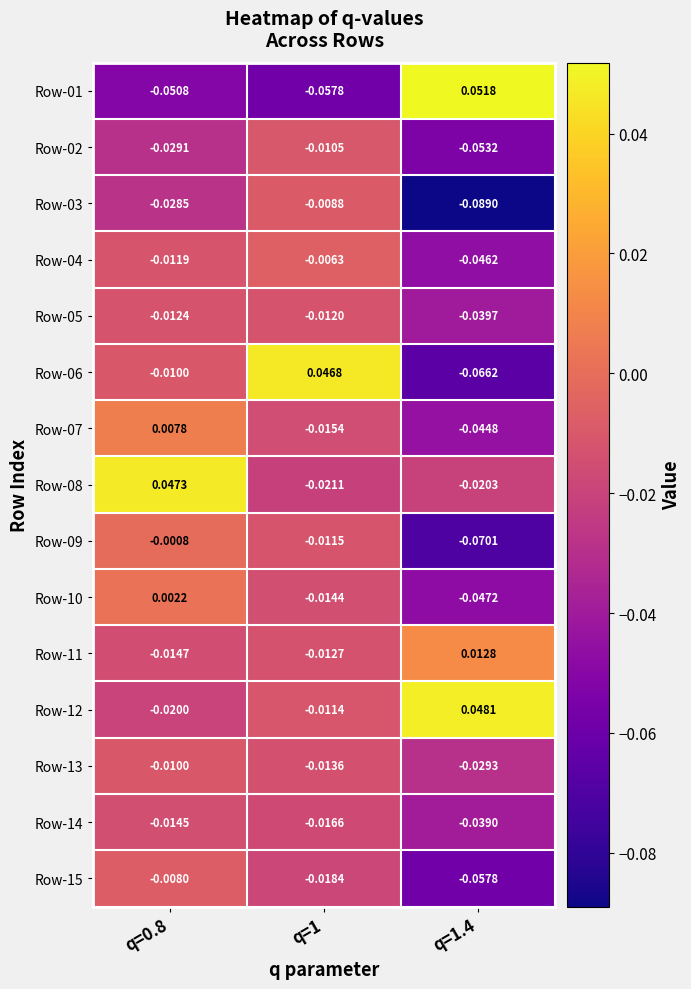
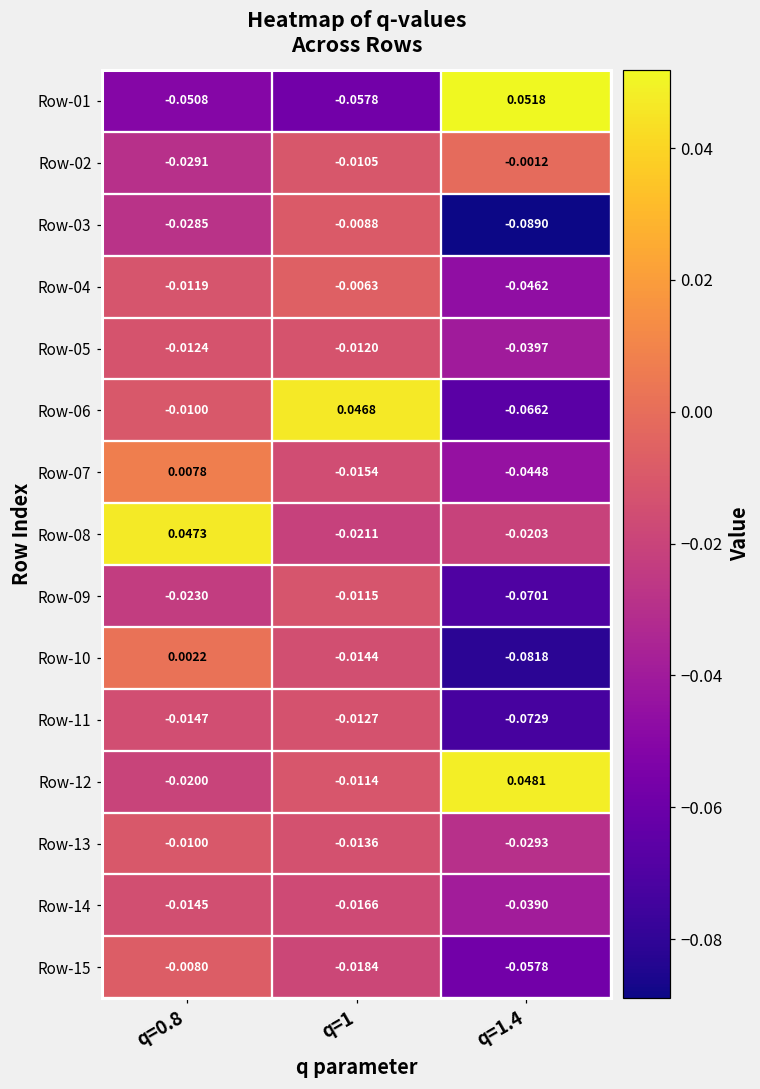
  {
    "Row-01": {
      "q=0.8": -0.0508,
      "q=1": -0.0578,
      "q=1.4": 0.0518
    },
    "Row-02": {
      "q=0.8": -0.0291,
      "q=1": -0.0105,
-     "q=1.4": -0.0532
+     "q=1.4": -0.0012
    },
    "Row-03": {
      "q=0.8": -0.0285,
      "q=1": -0.0088,
      "q=1.4": -0.0890
    },
    "Row-04": {
      "q=0.8": -0.0119,
      "q=1": -0.0063,
      "q=1.4": -0.0462
    },
    "Row-05": {
      "q=0.8": -0.0124,
      "q=1": -0.0120,
      "q=1.4": -0.0397
    },
    "Row-06": {
      "q=0.8": -0.0100,
      "q=1": 0.0468,
      "q=1.4": -0.0662
    },
    "Row-07": {
      "q=0.8": 0.0078,
      "q=1": -0.0154,
      "q=1.4": -0.0448
    },
    "Row-08": {
      "q=0.8": 0.0473,
      "q=1": -0.0211,
      "q=1.4": -0.0203
    },
    "Row-09": {
-     "q=0.8": -0.0008,
+     "q=0.8": -0.0230,
      "q=1": -0.0115,
      "q=1.4": -0.0701
    },
    "Row-10": {
      "q=0.8": 0.0022,
      "q=1": -0.0144,
-     "q=1.4": -0.0472
+     "q=1.4": -0.0818
    },
    "Row-11": {
      "q=0.8": -0.0147,
      "q=1": -0.0127,
-     "q=1.4": 0.0128
+     "q=1.4": -0.0729
    },
    "Row-12": {
      "q=0.8": -0.0200,
      "q=1": -0.0114,
      "q=1.4": 0.0481
    },
    "Row-13": {
      "q=0.8": -0.0100,
      "q=1": -0.0136,
      "q=1.4": -0.0293
    },
    "Row-14": {
      "q=0.8": -0.0145,
      "q=1": -0.0166,
      "q=1.4": -0.0390
    },
    "Row-15": {
      "q=0.8": -0.0080,
      "q=1": -0.0184,
      "q=1.4": -0.0578
    }
  }
